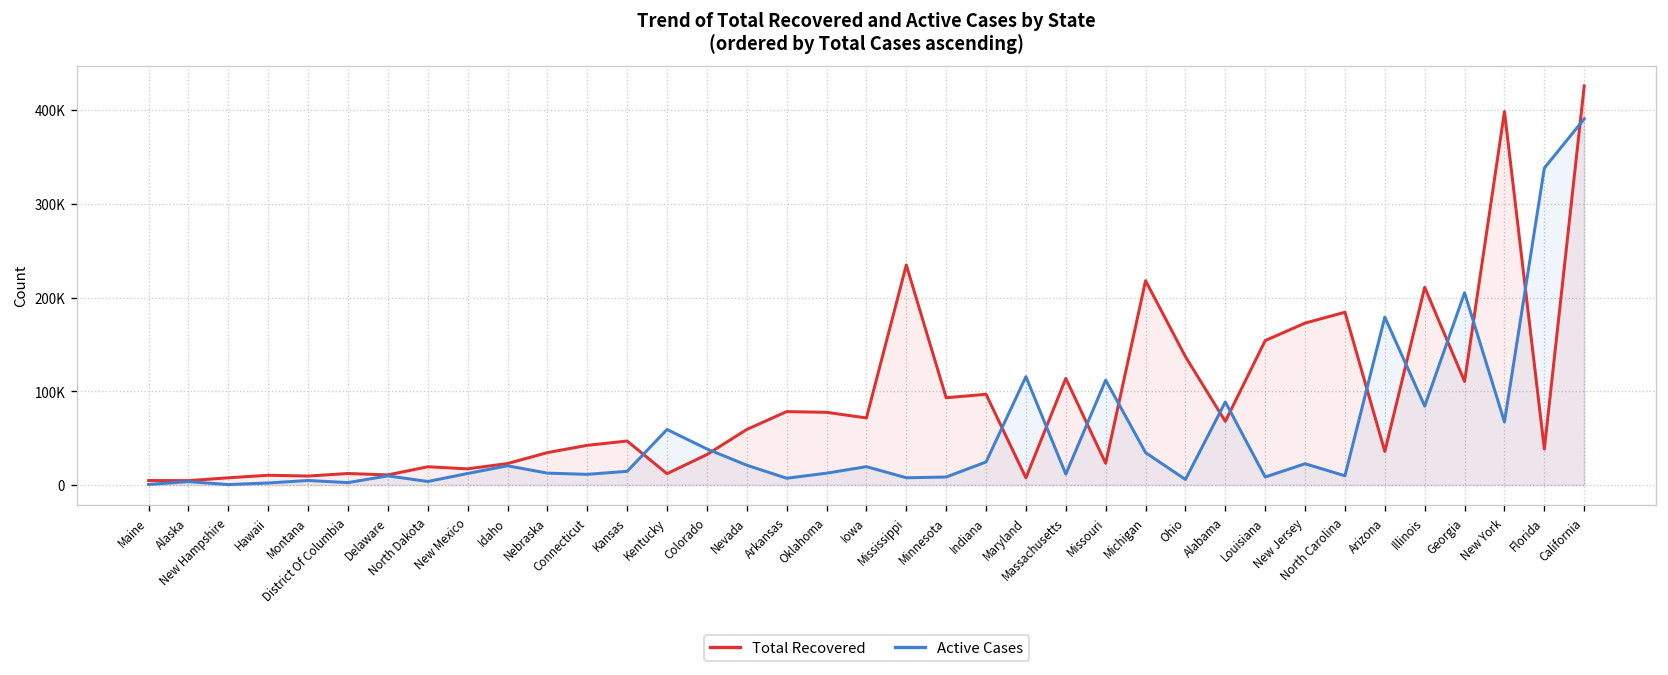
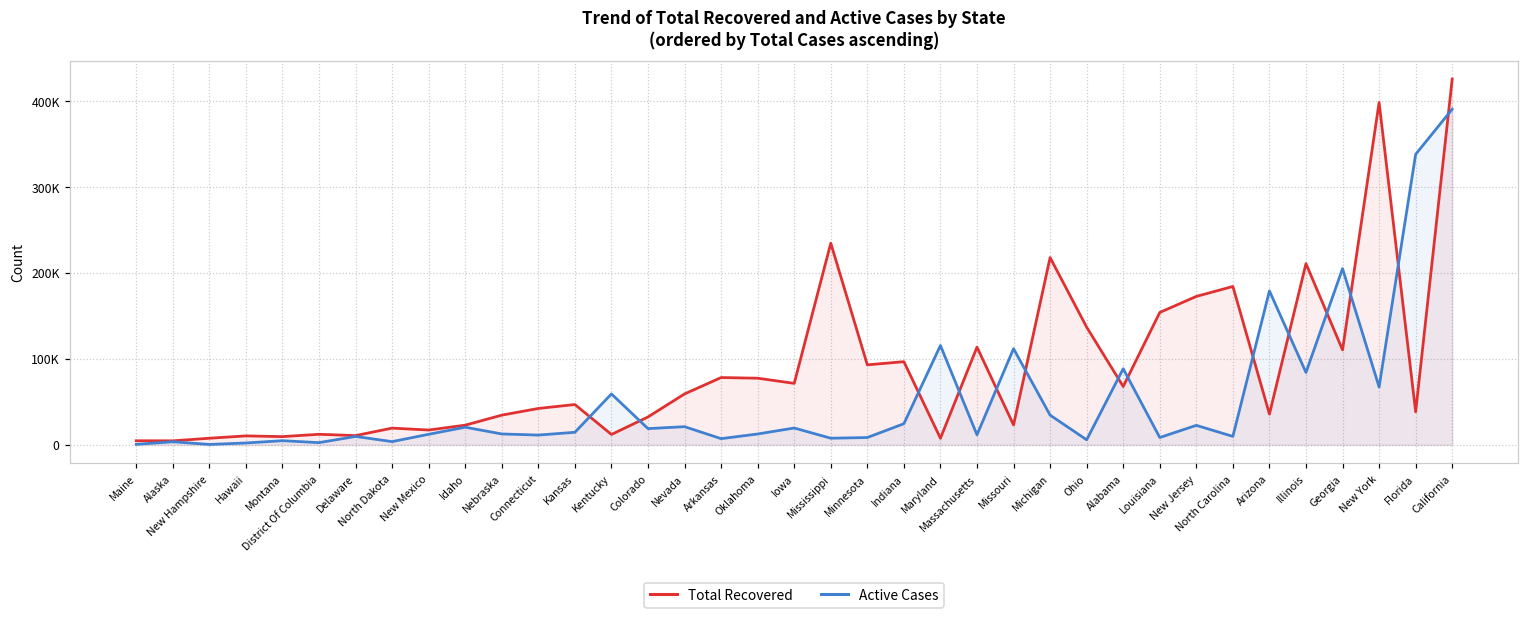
  {
    "Total Recovered": {
      "Maine": 0,
      "New Hampshire": 10000,
      "Hawaii": 10000,
      "Montana": 10000,
      "District Of Columbia": 10000,
      "North Dakota": 20000,
      "New Mexico": 20000,
      "Nebraska": 30000,
      "Connecticut": 40000,
      "Kansas": 50000,
      "Kentucky": 10000,
      "Colorado": 30000,
      "Nevada": 60000,
      "Arkansas": 80000,
      "Oklahoma": 80000,
      "Iowa": 70000,
      "Mississippi": 230000,
      "Minnesota": 90000,
      "Indiana": 100000,
      "Maryland": 10000,
      "Massachusetts": 110000,
      "Missouri": 20000,
      "Michigan": 220000,
      "Ohio": 140000,
      "Alabama": 70000,
      "Louisiana": 150000,
      "New Jersey": 170000,
      "North Carolina": 180000,
      "Arizona": 40000,
      "Illinois": 210000,
      "Georgia": 110000,
      "New York": 400000,
      "Florida": 40000,
      "California": 430000
    },
    "Active Cases": {
      "Maine": 0,
      "New Hampshire": 0,
      "Hawaii": 0,
      "Montana": 0,
      "District Of Columbia": 0,
      "North Dakota": 0,
      "New Mexico": 10000,
      "Nebraska": 10000,
      "Connecticut": 10000,
      "Kansas": 10000,
      "Kentucky": 60000,
-     "Colorado": 40000,
+     "Colorado": 20000,
      "Nevada": 20000,
      "Arkansas": 10000,
      "Oklahoma": 10000,
      "Iowa": 20000,
      "Mississippi": 10000,
      "Minnesota": 10000,
      "Indiana": 20000,
      "Maryland": 120000,
      "Massachusetts": 10000,
      "Missouri": 110000,
      "Michigan": 30000,
      "Ohio": 10000,
      "Alabama": 90000,
      "Louisiana": 10000,
      "New Jersey": 20000,
      "North Carolina": 10000,
      "Arizona": 180000,
      "Illinois": 80000,
      "Georgia": 210000,
      "New York": 70000,
      "Florida": 340000,
      "California": 390000
    }
  }
